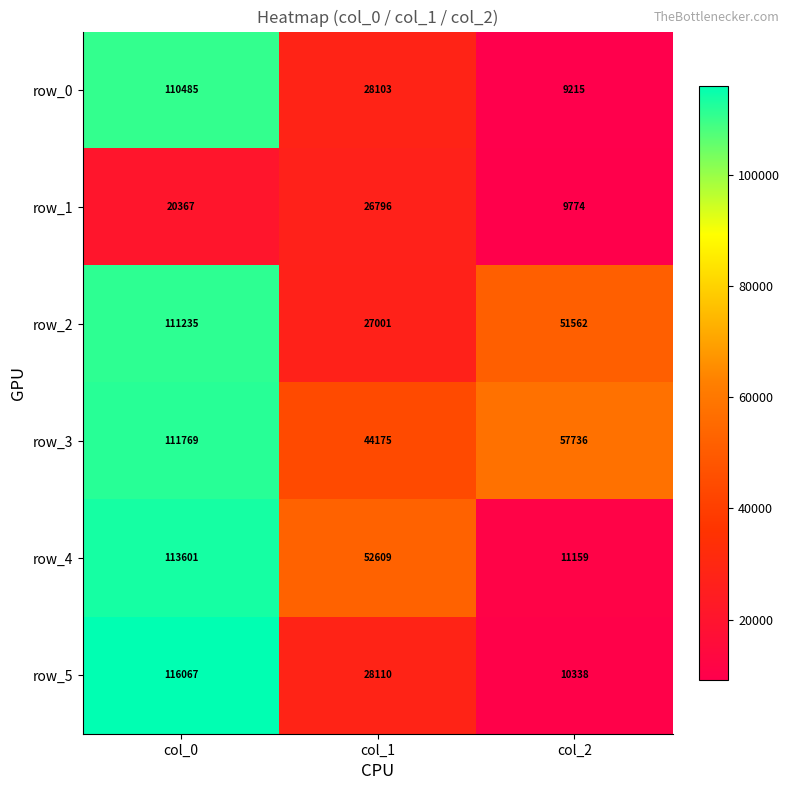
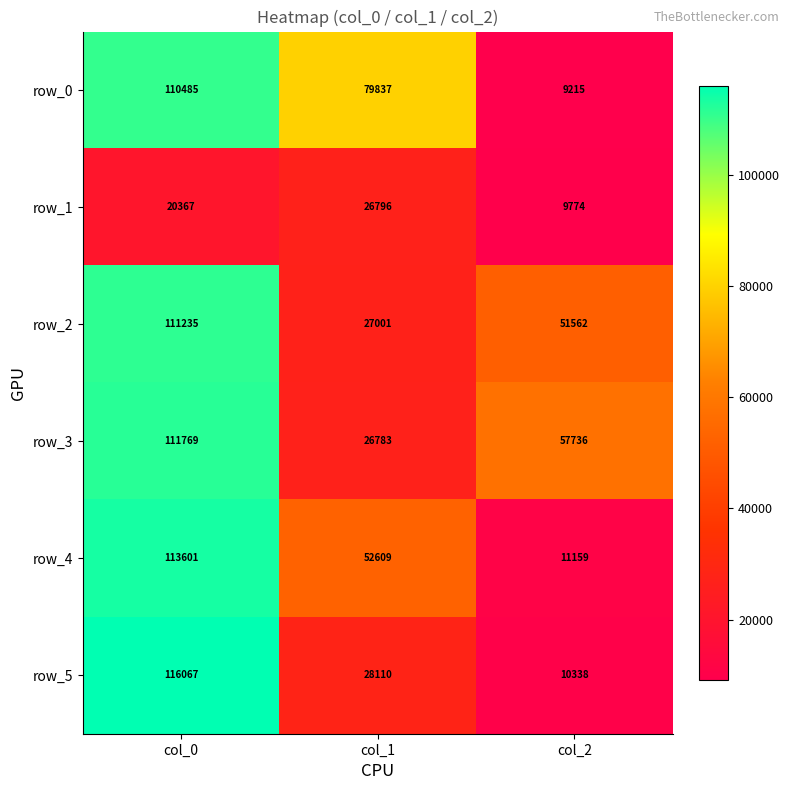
  {
    "row_0": {
      "col_0": 110485,
-     "col_1": 28103,
+     "col_1": 79837,
      "col_2": 9215
    },
    "row_1": {
      "col_0": 20367,
      "col_1": 26796,
      "col_2": 9774
    },
    "row_2": {
      "col_0": 111235,
      "col_1": 27001,
      "col_2": 51562
    },
    "row_3": {
      "col_0": 111769,
-     "col_1": 44175,
+     "col_1": 26783,
      "col_2": 57736
    },
    "row_4": {
      "col_0": 113601,
      "col_1": 52609,
      "col_2": 11159
    },
    "row_5": {
      "col_0": 116067,
      "col_1": 28110,
      "col_2": 10338
    }
  }
